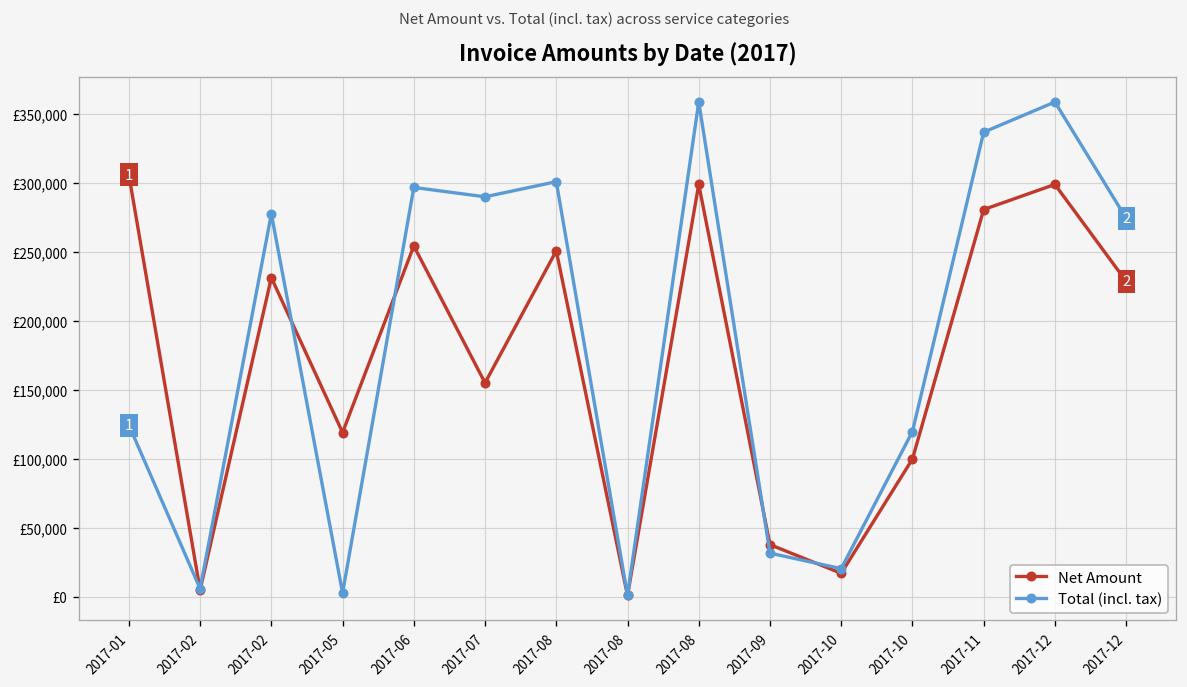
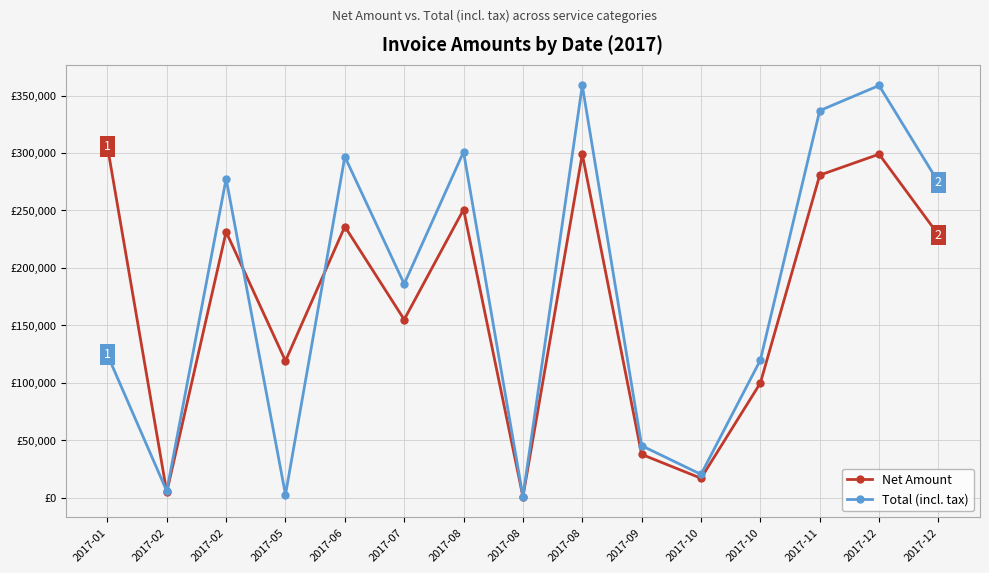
  {
    "Net Amount": {
      "2017-05": "£119,000",
-     "2017-06": "£254,000",
+     "2017-06": "£236,000",
      "2017-07": "£155,000",
      "2017-09": "£38,000",
      "2017-11": "£281,000"
    },
    "Total (incl. tax)": {
      "2017-05": "£3,000",
      "2017-06": "£297,000",
-     "2017-07": "£290,000",
-     "2017-09": "£32,000",
+     "2017-07": "£186,000",
+     "2017-09": "£45,000",
      "2017-11": "£337,000"
    }
  }
